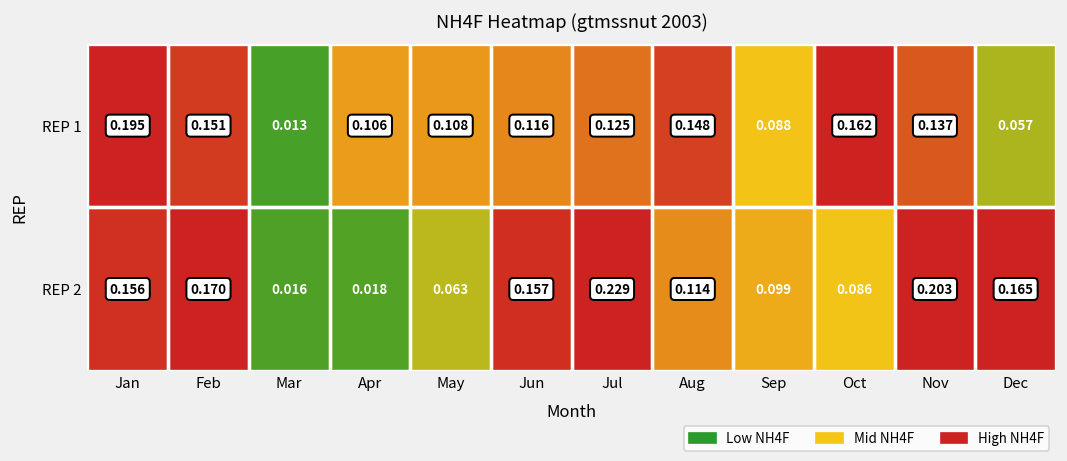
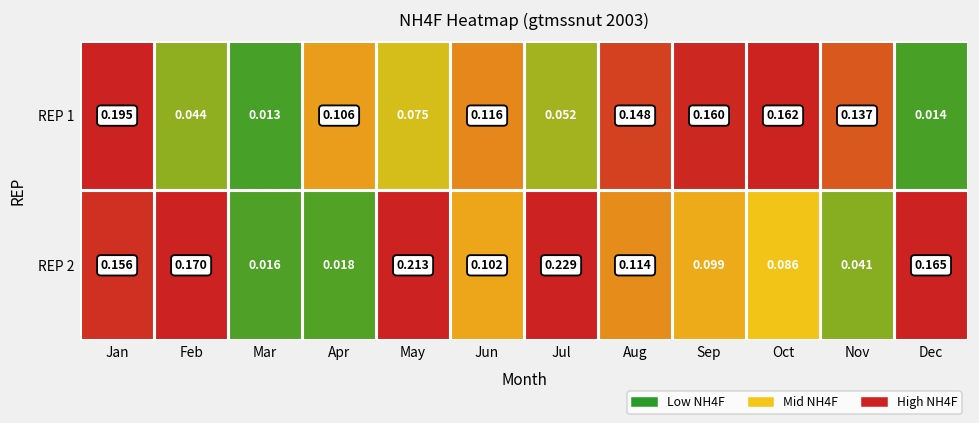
  {
    "REP 1": {
-     "Feb": 0.151,
+     "Feb": 0.044,
      "Mar": 0.013,
-     "May": 0.108,
-     "Jul": 0.125,
-     "Sep": 0.088,
-     "Dec": 0.057
+     "May": 0.075,
+     "Jul": 0.052,
+     "Sep": 0.160,
+     "Dec": 0.014
    },
    "REP 2": {
      "Mar": 0.016,
      "Apr": 0.018,
-     "May": 0.063,
-     "Jun": 0.157,
+     "May": 0.213,
+     "Jun": 0.102,
      "Sep": 0.099,
      "Oct": 0.086,
-     "Nov": 0.203
+     "Nov": 0.041
    }
  }
